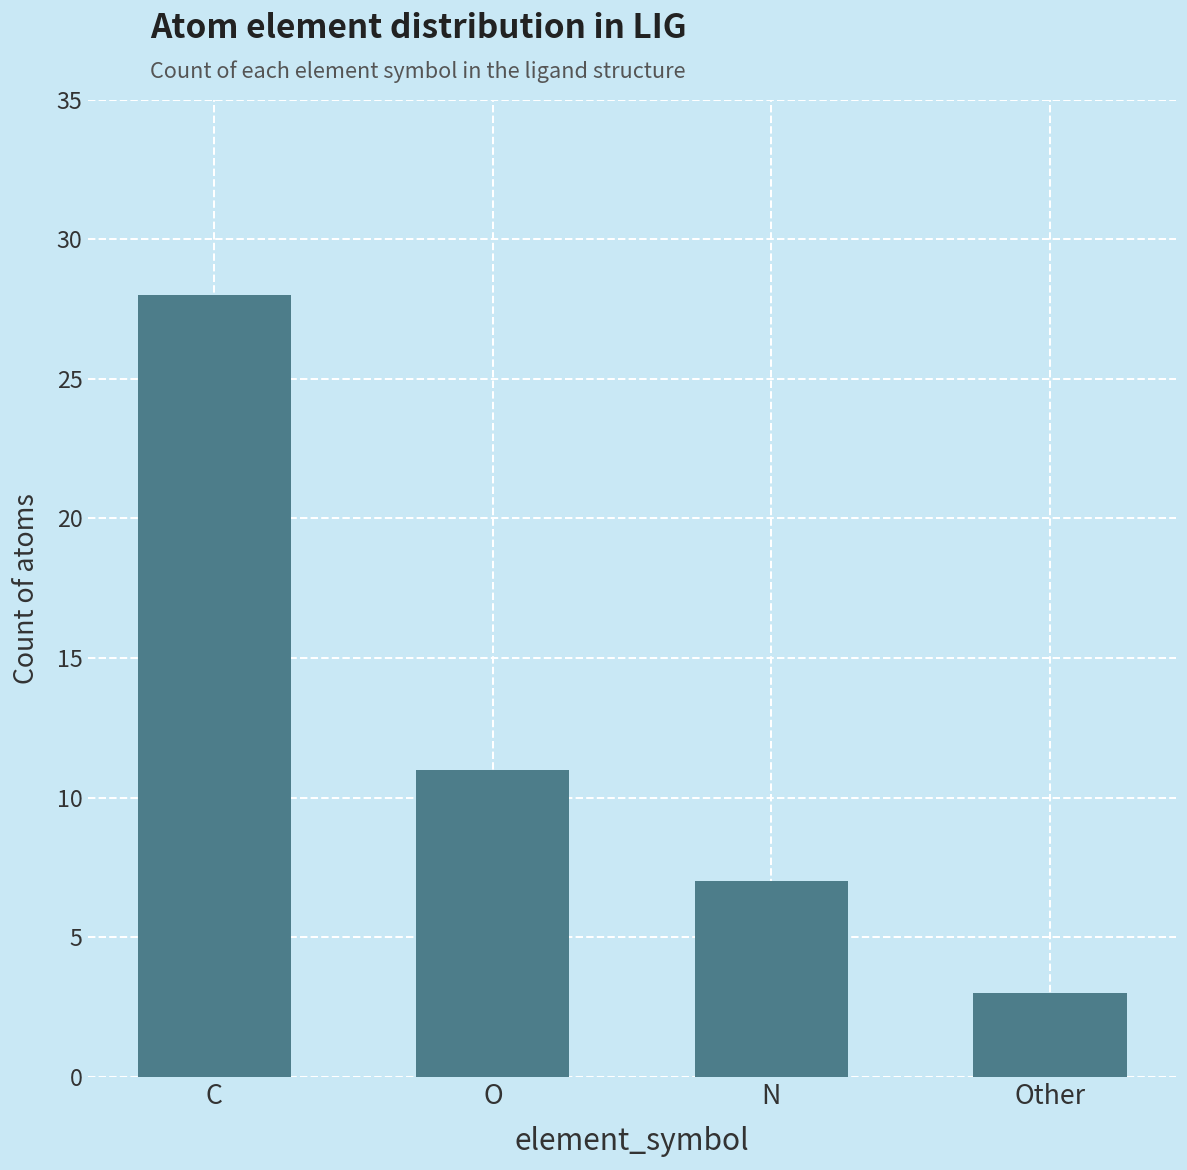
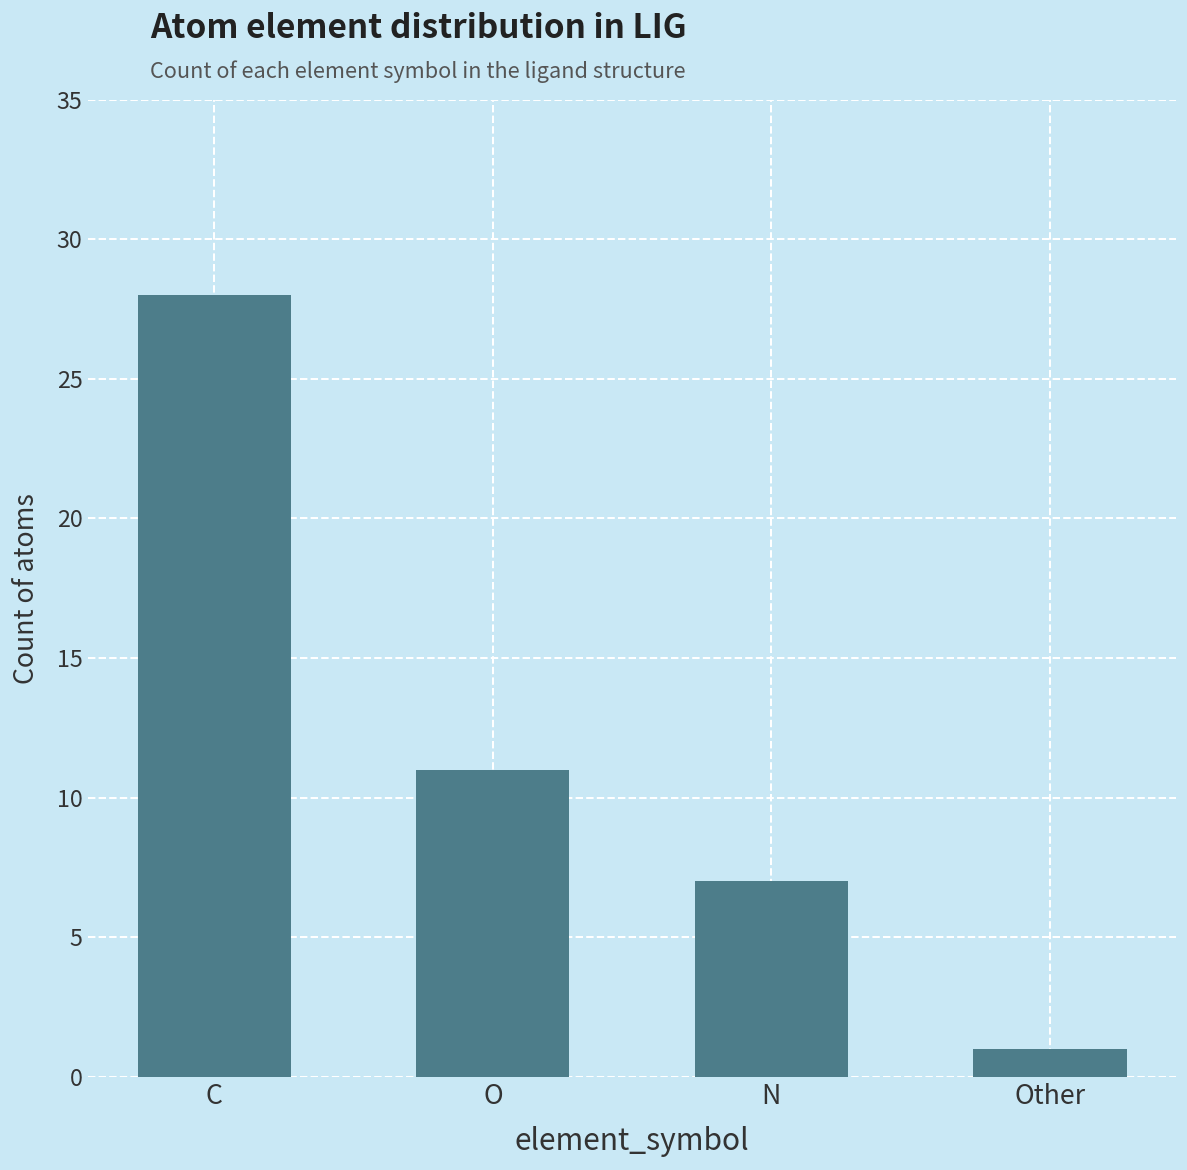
  {
    "C": 28,
    "O": 11,
    "N": 7,
-   "Other": 3
+   "Other": 1
  }
